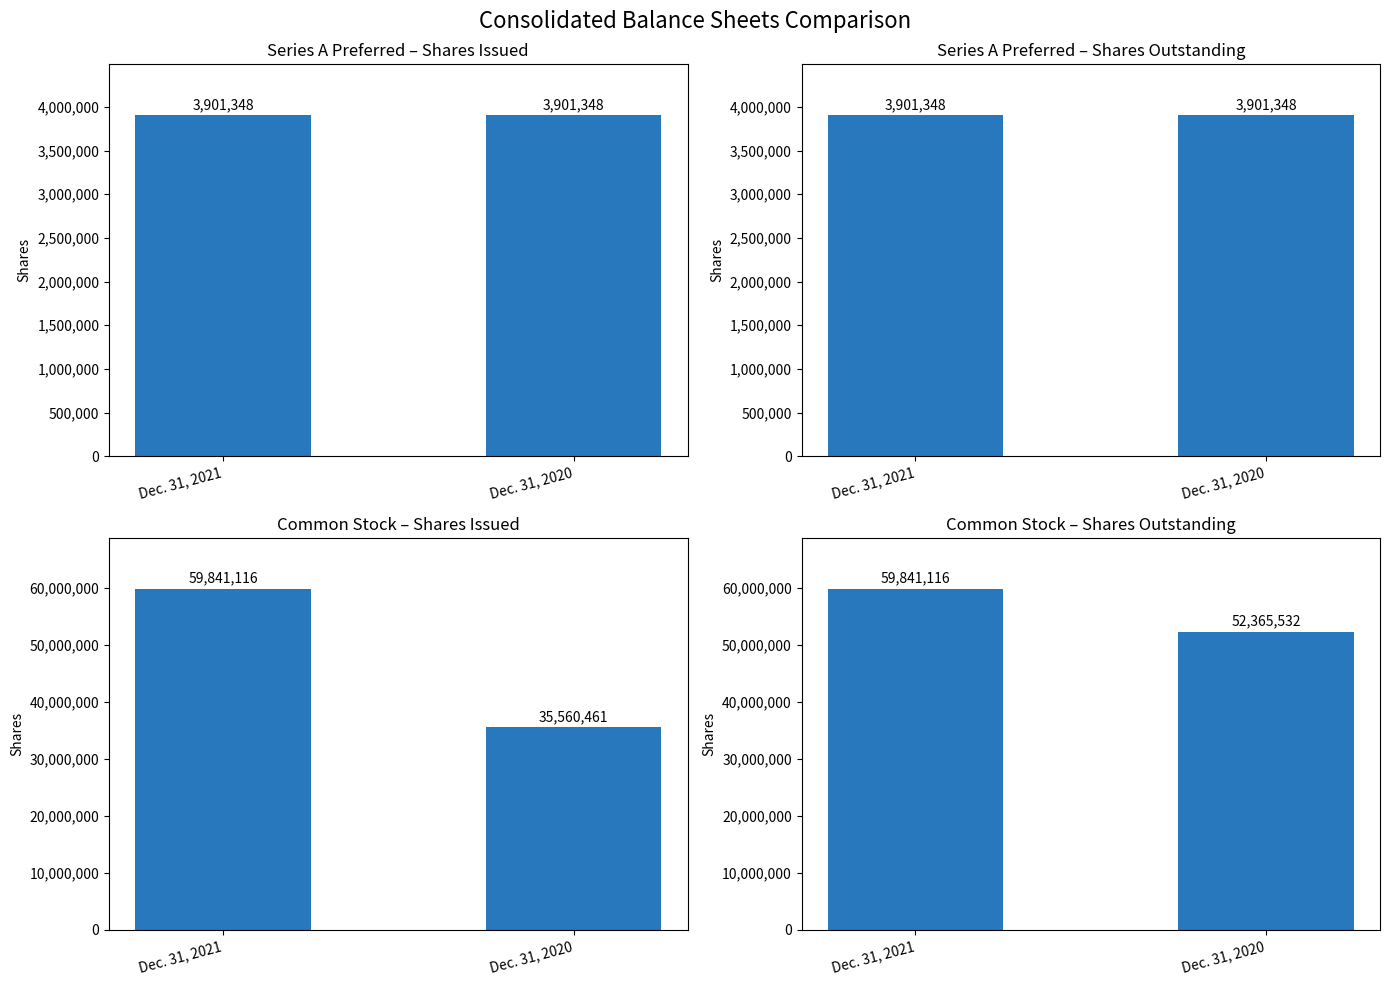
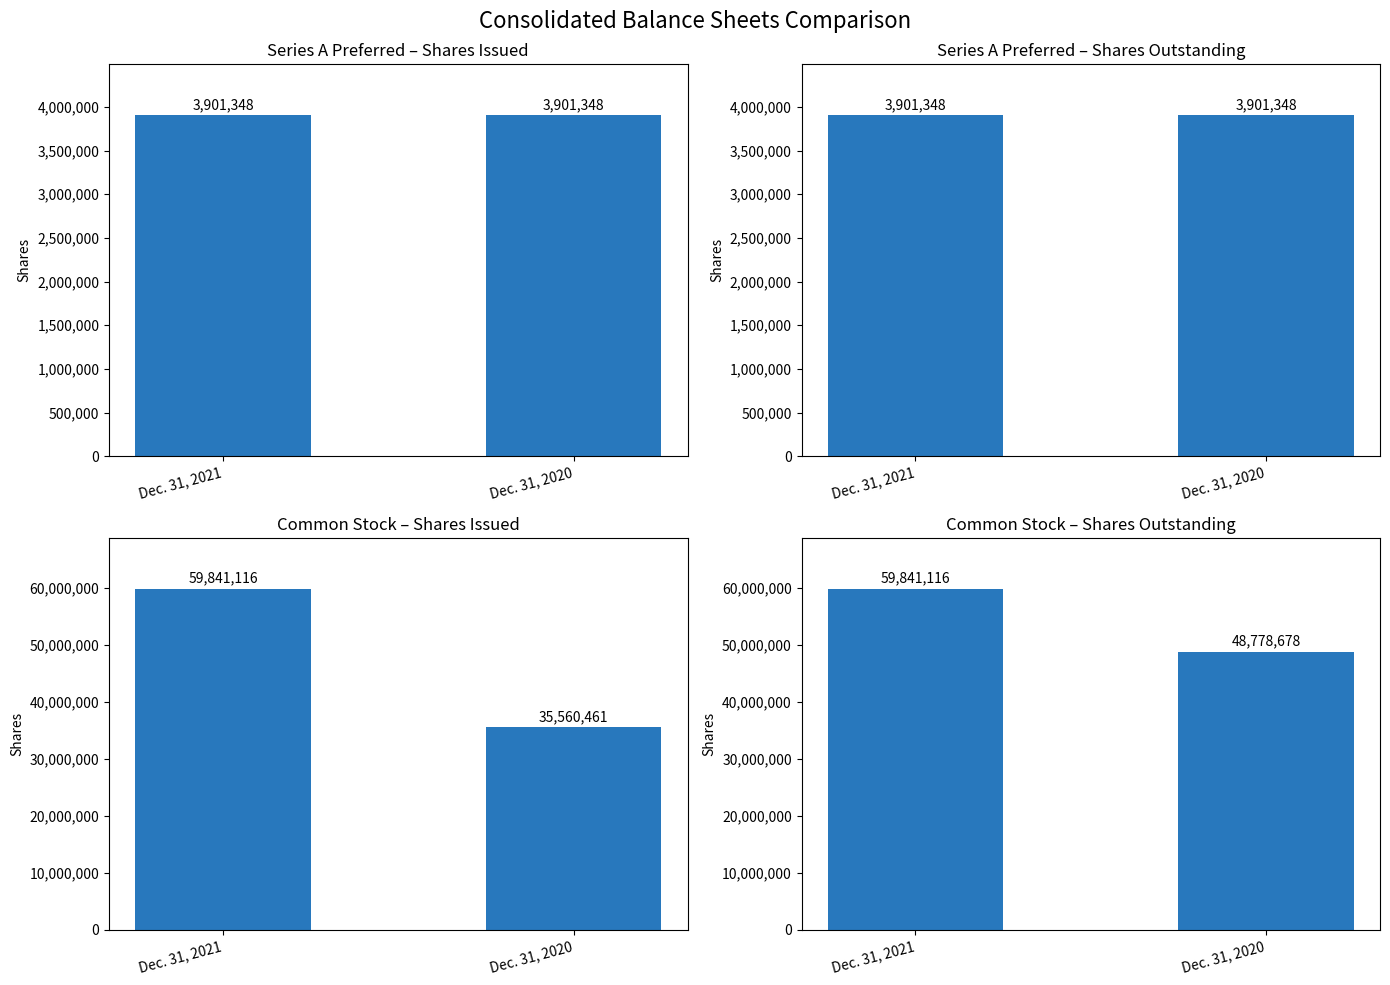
  {
    "Series A Preferred – Shares Issued": {
      "Dec. 31, 2021": "3,901,348",
      "Dec. 31, 2020": "3,901,348"
    },
    "Series A Preferred – Shares Outstanding": {
      "Dec. 31, 2021": "3,901,348",
      "Dec. 31, 2020": "3,901,348"
    },
    "Common Stock – Shares Issued": {
      "Dec. 31, 2021": "59,841,116",
      "Dec. 31, 2020": "35,560,461"
    },
    "Common Stock – Shares Outstanding": {
      "Dec. 31, 2021": "59,841,116",
-     "Dec. 31, 2020": "52,365,532"
+     "Dec. 31, 2020": "48,778,678"
    }
  }
